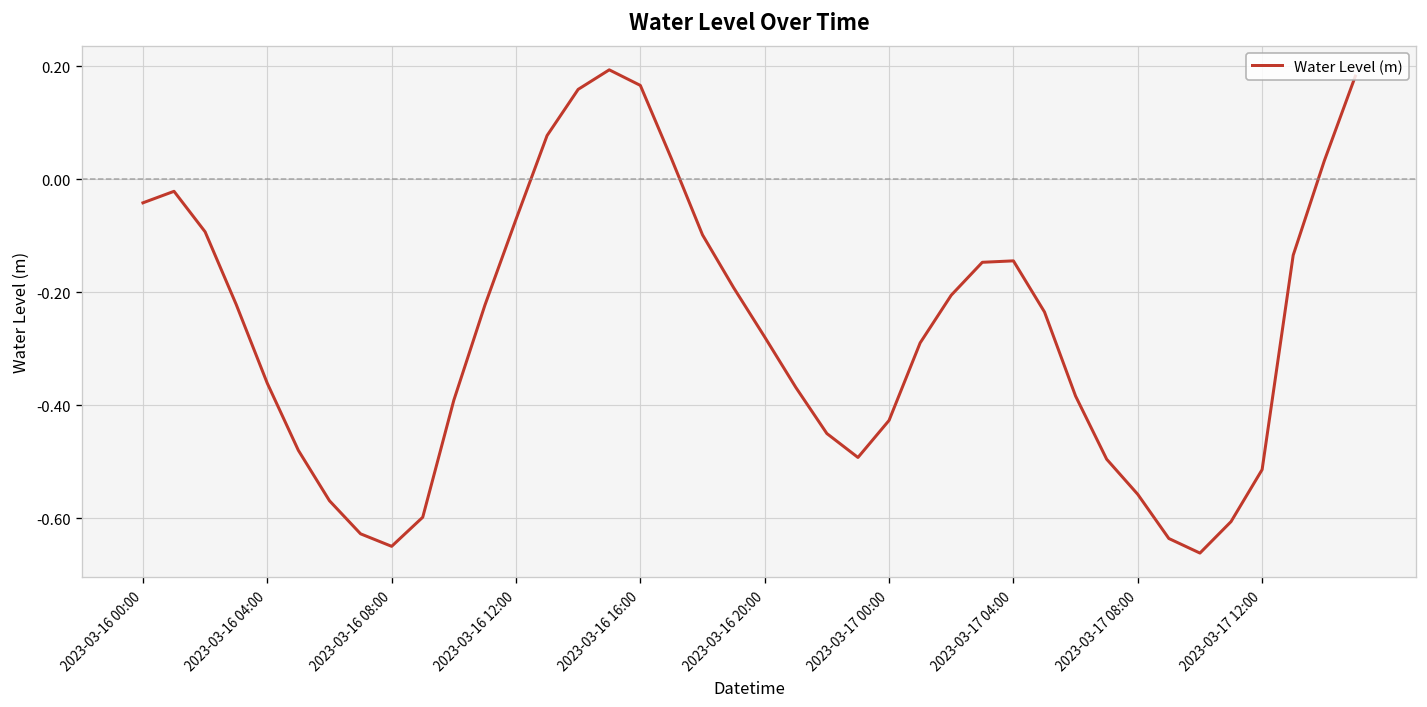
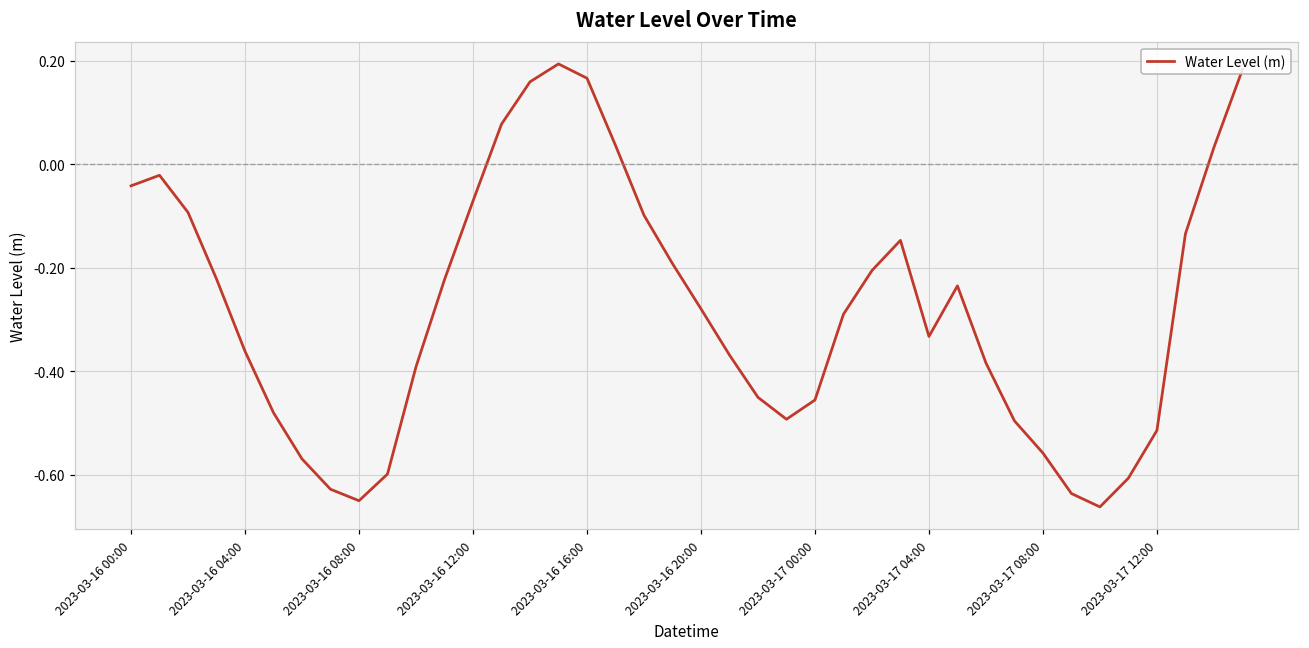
  {
    "2023-03-16 00:00": -0.04,
    "2023-03-16 04:00": -0.36,
    "2023-03-16 08:00": -0.65,
    "2023-03-16 12:00": -0.07,
    "2023-03-16 16:00": 0.17,
    "2023-03-16 20:00": -0.28,
-   "2023-03-17 00:00": -0.43,
-   "2023-03-17 04:00": -0.14,
+   "2023-03-17 00:00": -0.46,
+   "2023-03-17 04:00": -0.33,
    "2023-03-17 08:00": -0.56,
    "2023-03-17 12:00": -0.51
  }
